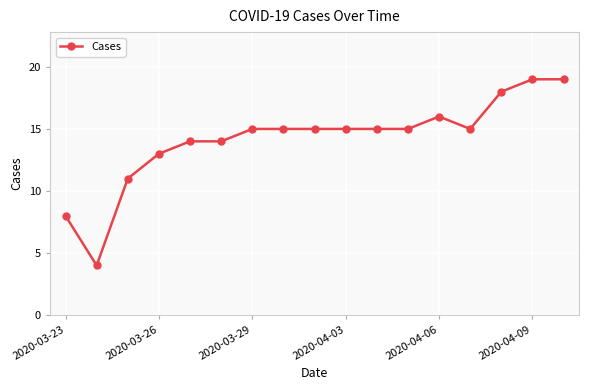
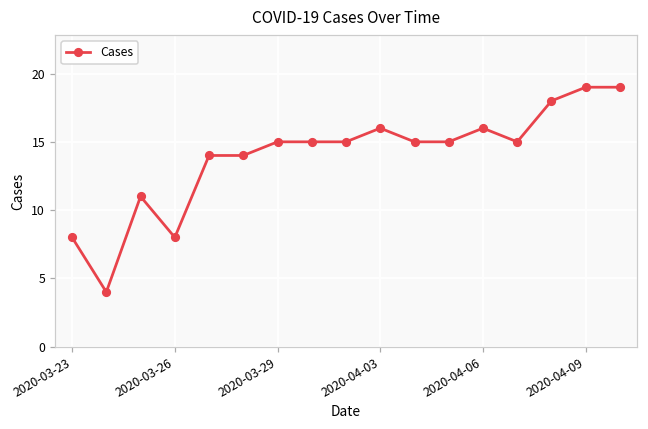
  {
    "2020-03-23": 8,
-   "2020-03-26": 13,
+   "2020-03-26": 8,
    "2020-03-29": 15,
-   "2020-04-03": 15,
+   "2020-04-03": 16,
    "2020-04-06": 16,
    "2020-04-09": 19
  }
